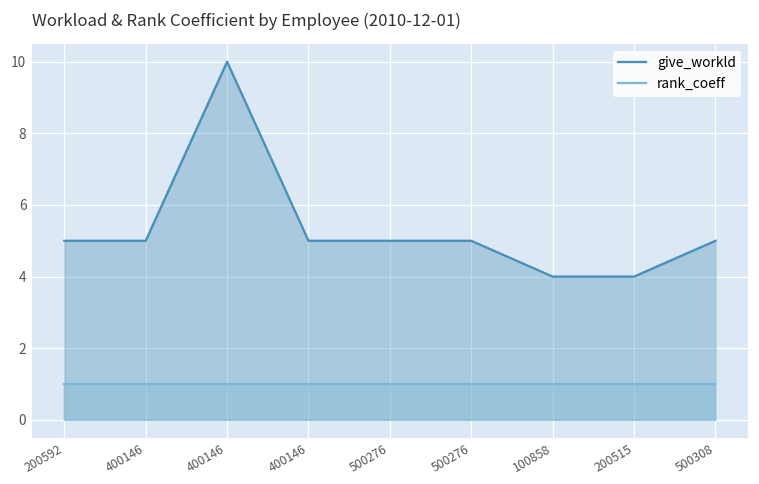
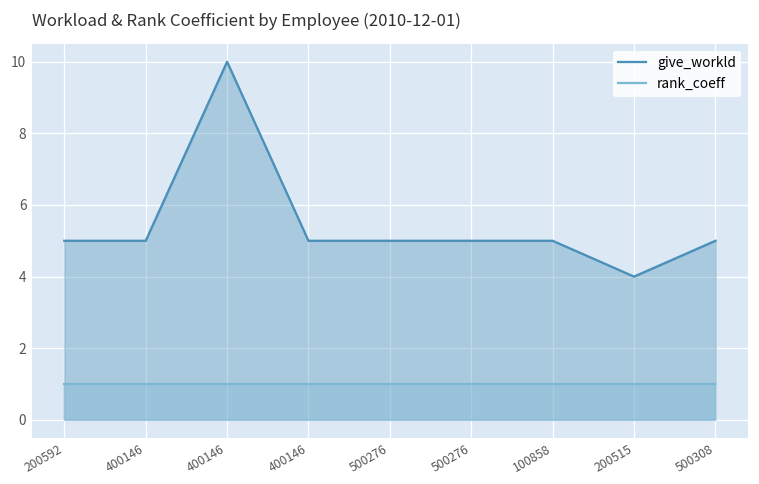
  {
    "give_workld": {
      "200592": 5,
-     "100858": 4,
+     "100858": 5,
      "200515": 4,
      "500308": 5
    },
    "rank_coeff": {
      "200592": 1,
      "100858": 1,
      "200515": 1,
      "500308": 1
    }
  }
